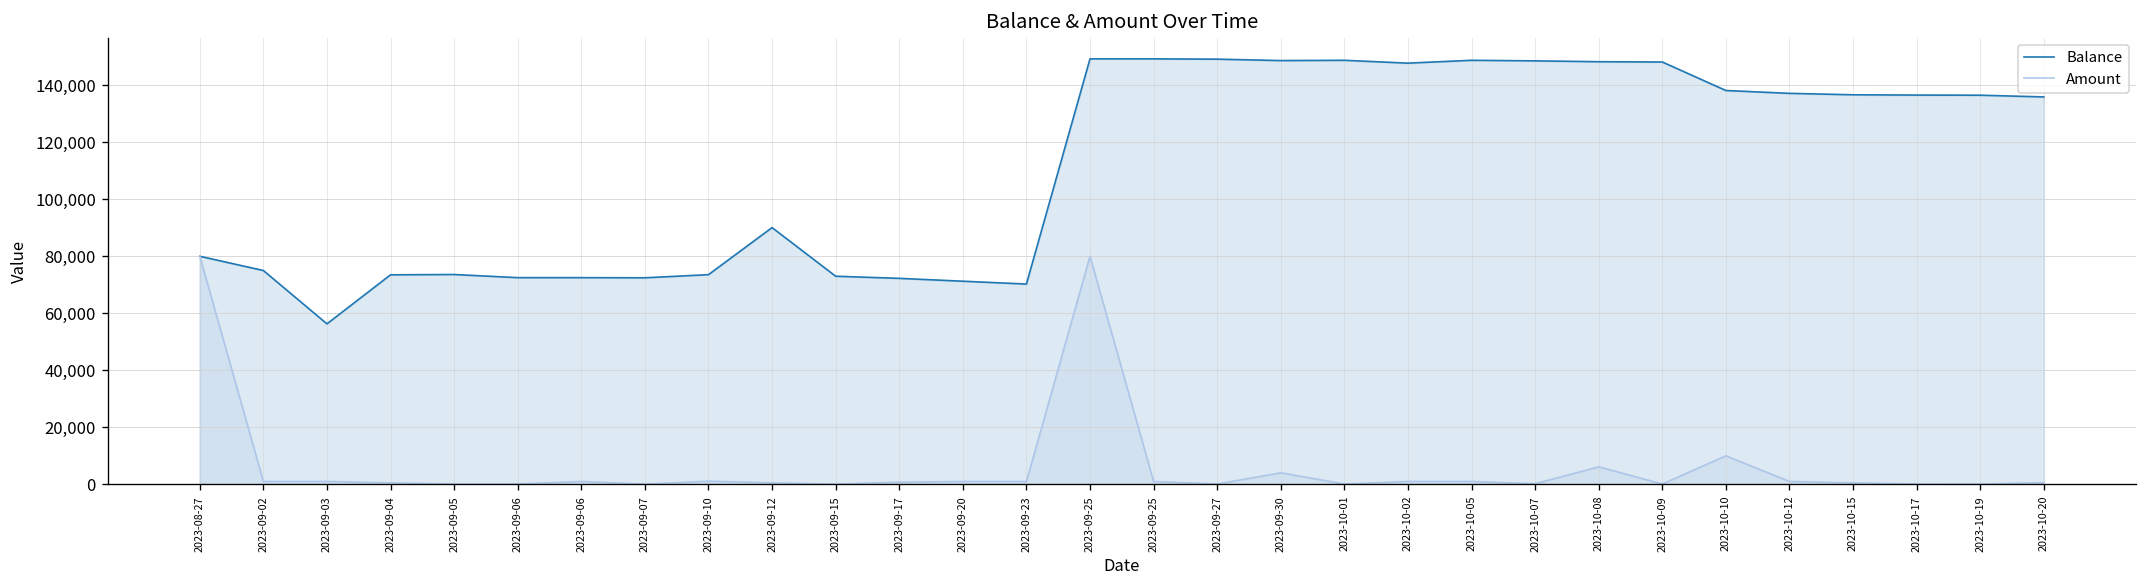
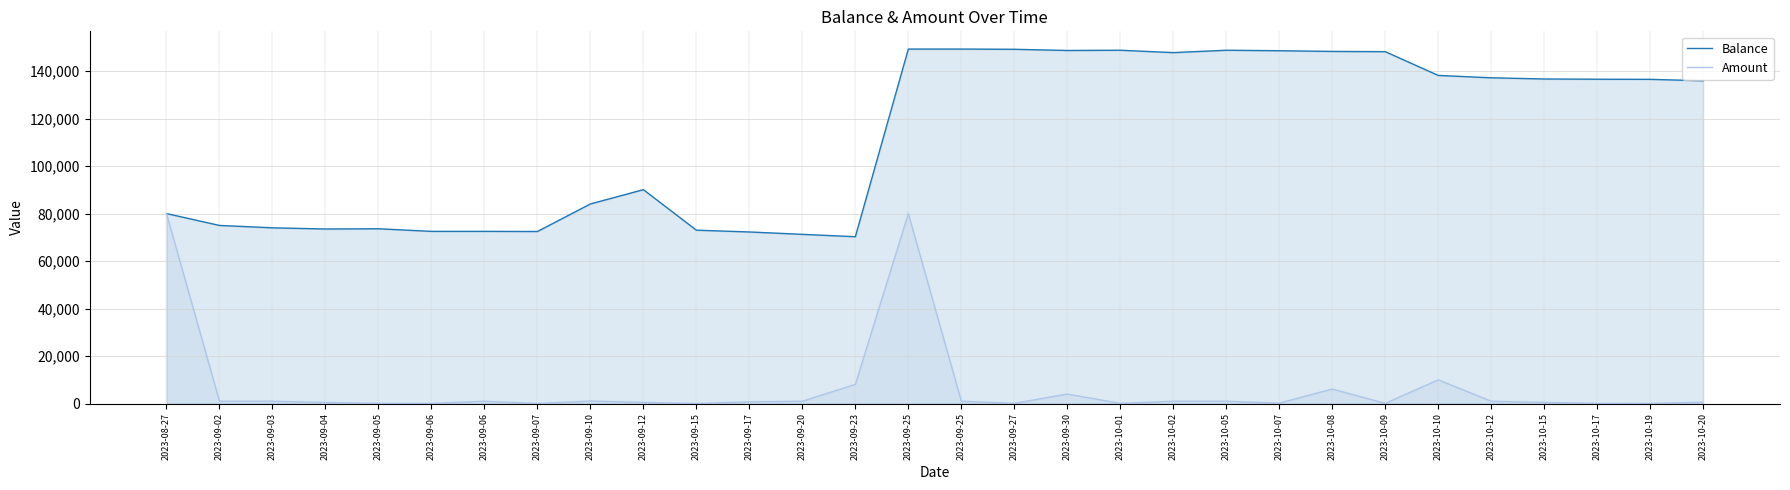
  {
    "Balance": {
      "2023-09-02": "75,000",
-     "2023-09-03": "56,000",
+     "2023-09-03": "74,000",
      "2023-09-04": "74,000",
      "2023-09-05": "74,000",
      "2023-09-07": "72,000",
-     "2023-09-10": "74,000",
+     "2023-09-10": "84,000",
      "2023-09-12": "90,000",
      "2023-09-15": "73,000",
      "2023-09-17": "72,000",
      "2023-09-20": "71,000",
      "2023-09-23": "70,000",
      "2023-09-27": "149,000",
      "2023-09-30": "149,000",
      "2023-10-01": "149,000",
      "2023-10-02": "148,000",
      "2023-10-05": "149,000",
      "2023-10-07": "149,000",
      "2023-10-08": "148,000",
      "2023-10-09": "148,000",
      "2023-10-10": "138,000",
      "2023-10-12": "137,000",
      "2023-10-15": "137,000",
      "2023-10-17": "137,000",
      "2023-10-19": "137,000",
      "2023-10-20": "136,000"
    },
    "Amount": {
      "2023-09-02": "1,000",
      "2023-09-03": "1,000",
      "2023-09-04": "1,000",
      "2023-09-05": "0",
      "2023-09-07": "0",
      "2023-09-10": "1,000",
      "2023-09-12": "1,000",
      "2023-09-15": "0",
      "2023-09-17": "1,000",
      "2023-09-20": "1,000",
-     "2023-09-23": "1,000",
+     "2023-09-23": "8,000",
      "2023-09-27": "0",
      "2023-09-30": "4,000",
      "2023-10-01": "0",
      "2023-10-02": "1,000",
      "2023-10-05": "1,000",
      "2023-10-07": "0",
      "2023-10-08": "6,000",
      "2023-10-09": "0",
      "2023-10-10": "10,000",
      "2023-10-12": "1,000",
      "2023-10-15": "1,000",
      "2023-10-17": "0",
      "2023-10-19": "0",
      "2023-10-20": "1,000"
    }
  }
